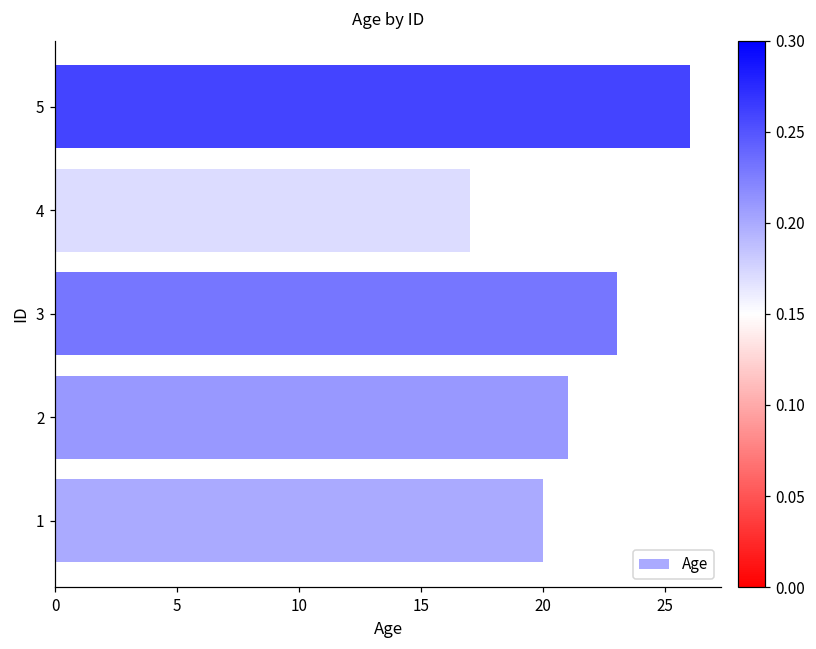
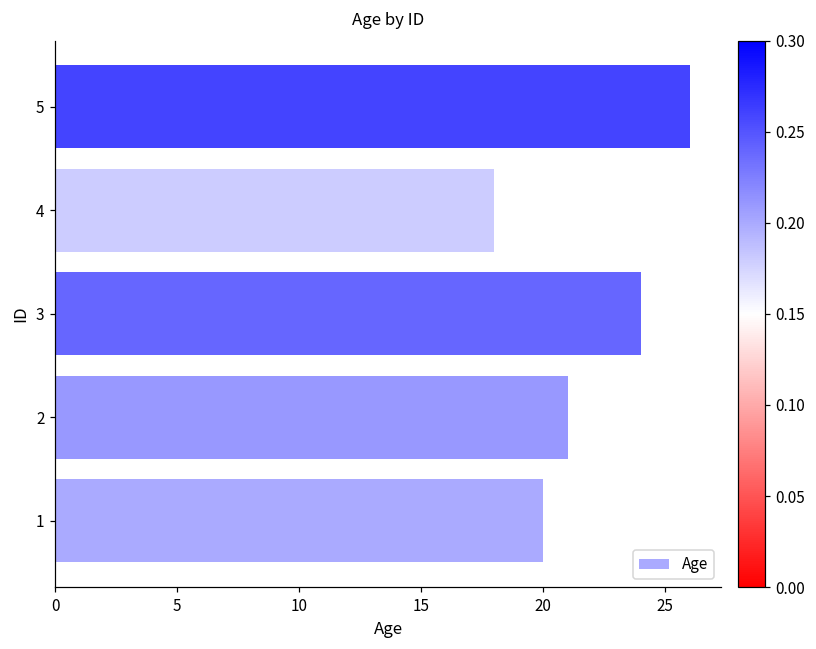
  {
    "5": 26,
-   "4": 17,
-   "3": 23,
+   "4": 18,
+   "3": 24,
    "2": 21,
    "1": 20
  }
